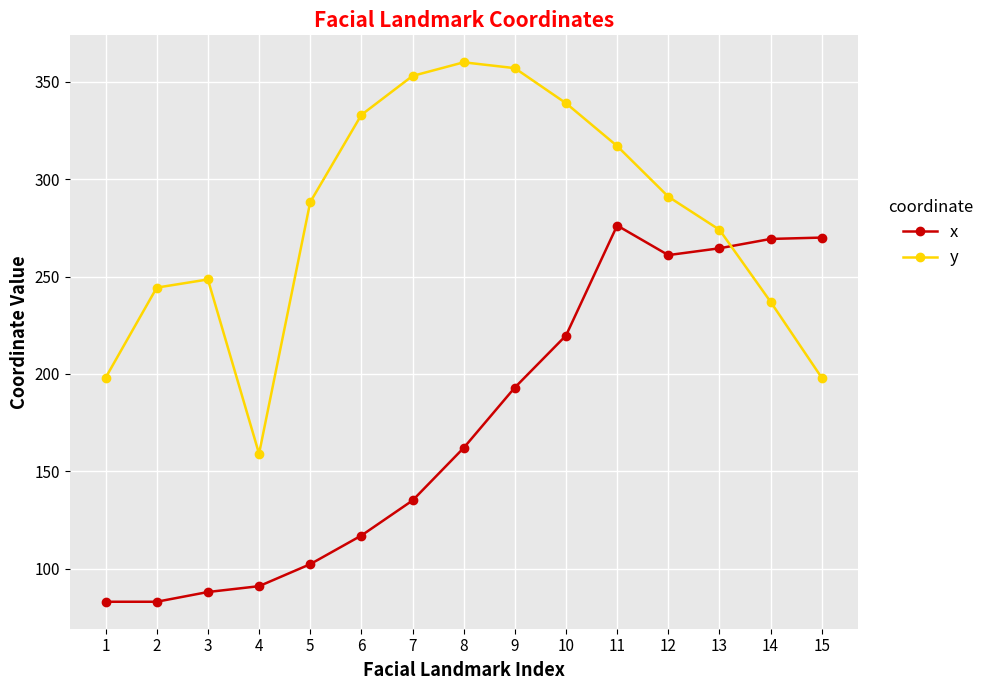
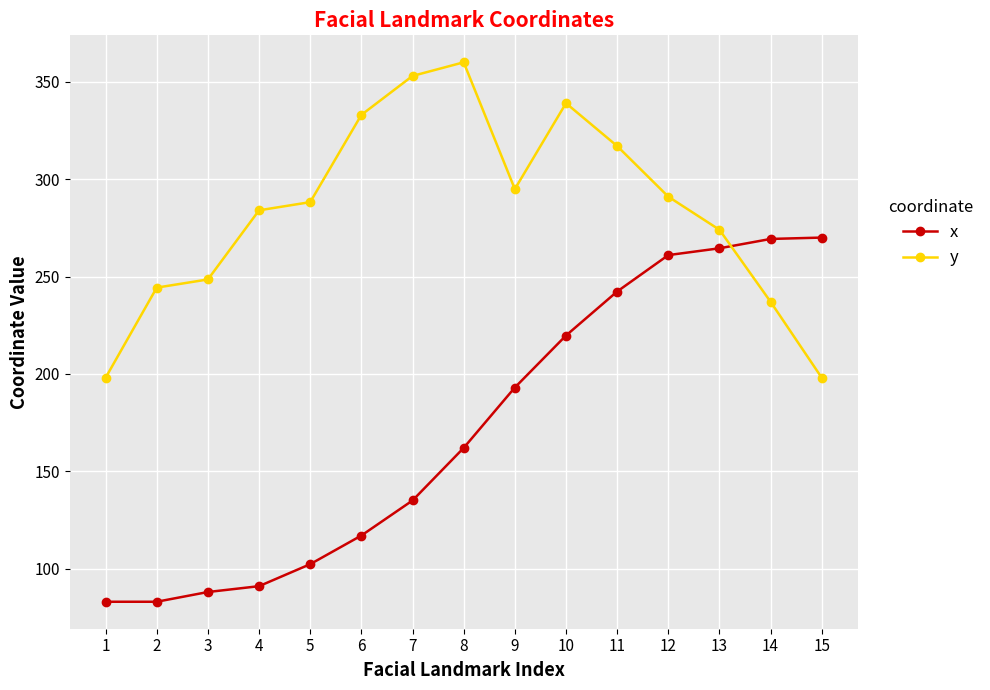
  {
    "x": {
      "1": 83,
      "2": 83,
      "3": 88,
      "4": 91,
      "5": 102,
      "6": 117,
      "7": 135,
      "8": 162,
      "9": 193,
      "10": 220,
-     "11": 276,
+     "11": 242,
      "12": 261,
      "13": 265,
      "14": 269,
      "15": 270
    },
    "y": {
      "1": 198,
      "2": 244,
      "3": 249,
-     "4": 159,
+     "4": 284,
      "5": 288,
      "6": 333,
      "7": 353,
      "8": 360,
-     "9": 357,
+     "9": 295,
      "10": 339,
      "11": 317,
      "12": 291,
      "13": 274,
      "14": 237,
      "15": 198
    }
  }
